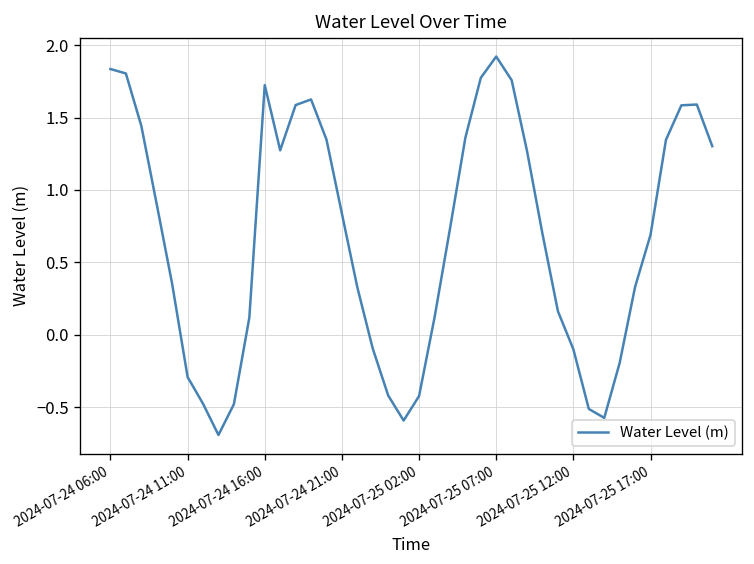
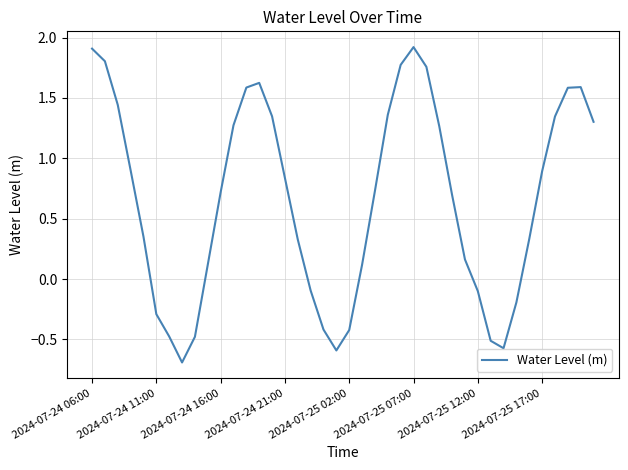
  {
-   "2024-07-24 06:00": 1.83,
+   "2024-07-24 06:00": 1.91,
    "2024-07-24 11:00": -0.29,
-   "2024-07-24 16:00": 1.72,
+   "2024-07-24 16:00": 0.72,
    "2024-07-24 21:00": 0.84,
    "2024-07-25 02:00": -0.42,
    "2024-07-25 07:00": 1.92,
    "2024-07-25 12:00": -0.10,
-   "2024-07-25 17:00": 0.69
+   "2024-07-25 17:00": 0.89
  }
